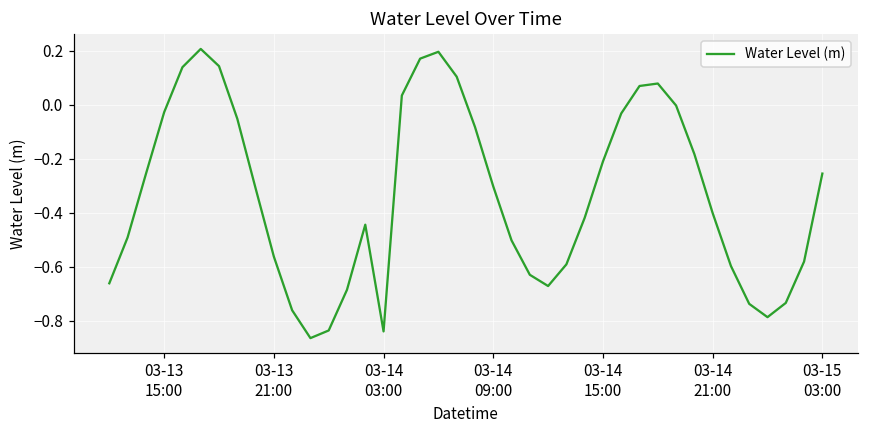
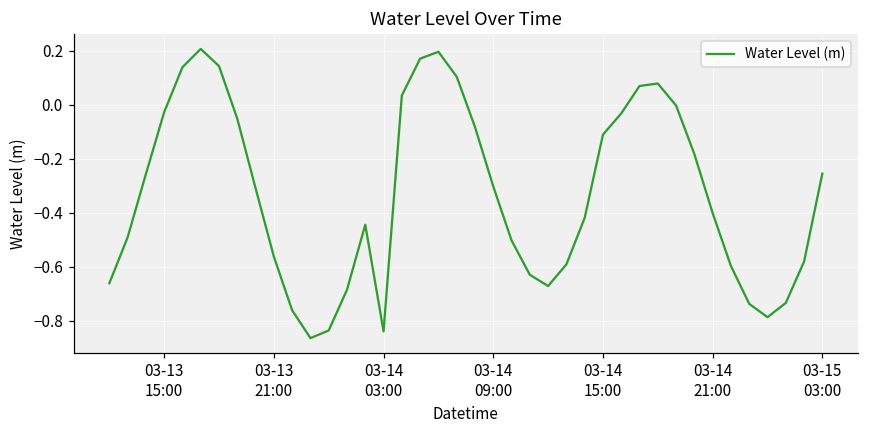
  {
    "03-13 15:00": -0.03,
    "03-13 21:00": -0.56,
    "03-14 03:00": -0.84,
    "03-14 09:00": -0.30,
-   "03-14 15:00": -0.21,
+   "03-14 15:00": -0.11,
    "03-14 21:00": -0.40,
    "03-15 03:00": -0.25
  }
